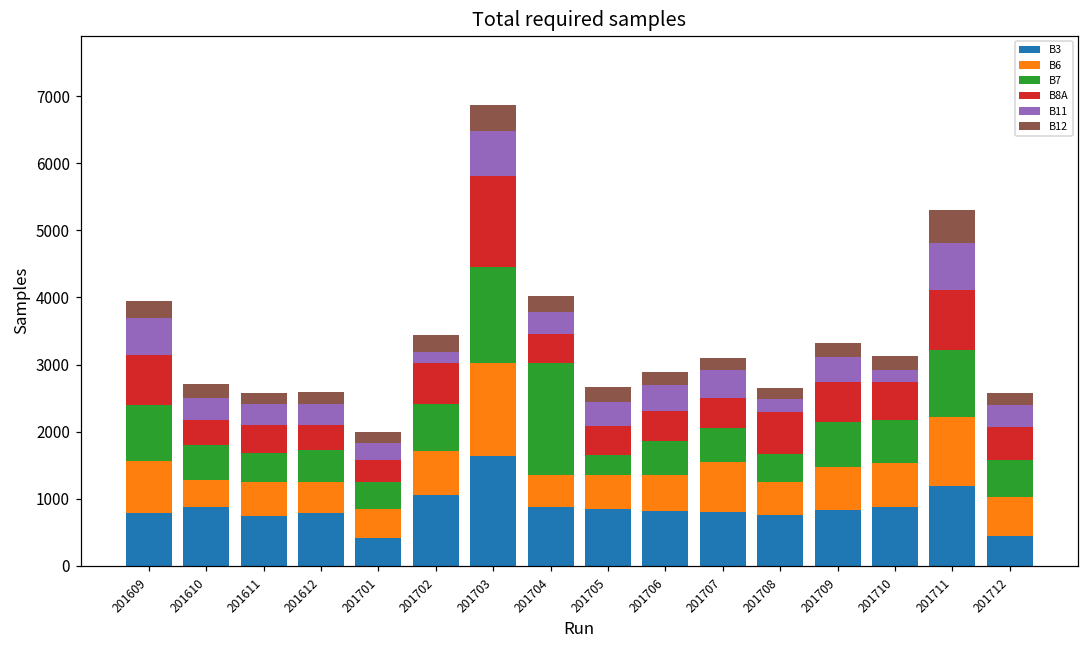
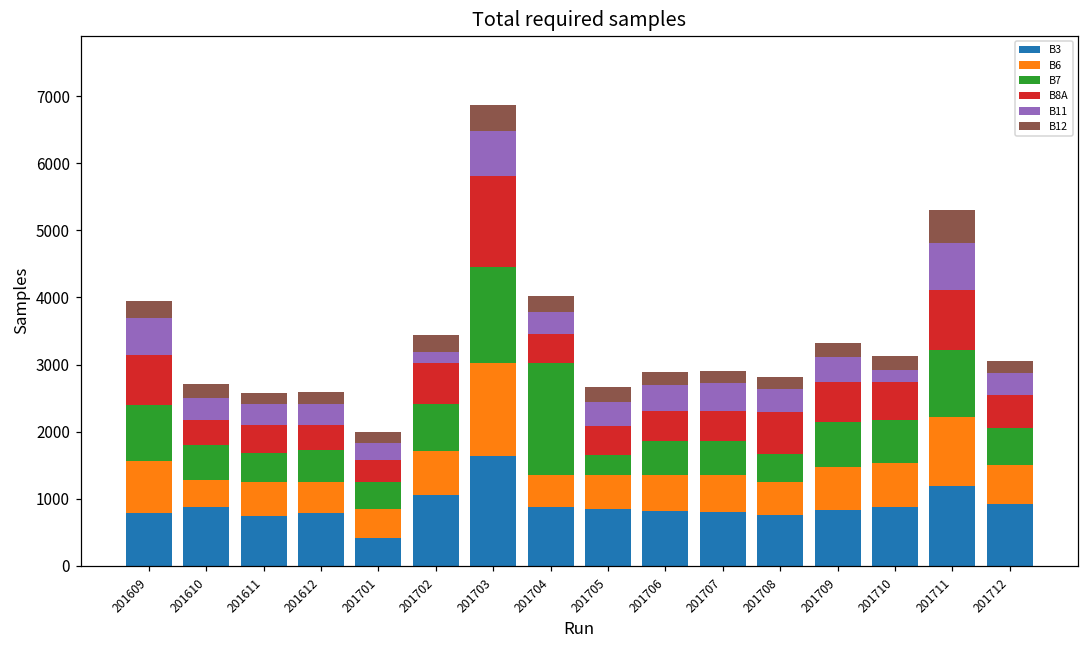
  {
    "B3": {
      "201609": 800,
      "201610": 900,
      "201611": 700,
      "201612": 800,
      "201701": 400,
      "201702": 1100,
      "201703": 1600,
      "201704": 900,
      "201705": 900,
      "201706": 800,
      "201707": 800,
      "201708": 800,
      "201709": 800,
      "201710": 900,
      "201711": 1200,
-     "201712": 400
+     "201712": 900
    },
    "B6": {
      "201609": 800,
      "201610": 400,
      "201611": 500,
      "201612": 500,
      "201701": 400,
      "201702": 700,
      "201703": 1400,
      "201704": 500,
      "201705": 500,
      "201706": 500,
-     "201707": 800,
+     "201707": 600,
      "201708": 500,
      "201709": 600,
      "201710": 700,
      "201711": 1000,
      "201712": 600
    },
    "B7": {
      "201609": 800,
      "201610": 500,
      "201611": 400,
      "201612": 500,
      "201701": 400,
      "201702": 700,
      "201703": 1400,
      "201704": 1700,
      "201705": 300,
      "201706": 500,
      "201707": 500,
      "201708": 400,
      "201709": 700,
      "201710": 600,
      "201711": 1000,
      "201712": 600
    },
    "B8A": {
      "201609": 800,
      "201610": 400,
      "201611": 400,
      "201612": 400,
      "201701": 300,
      "201702": 600,
      "201703": 1400,
      "201704": 400,
      "201705": 400,
      "201706": 400,
      "201707": 500,
      "201708": 600,
      "201709": 600,
      "201710": 600,
      "201711": 900,
      "201712": 500
    },
    "B11": {
      "201609": 600,
      "201610": 300,
      "201611": 300,
      "201612": 300,
      "201701": 300,
      "201702": 200,
      "201703": 700,
      "201704": 300,
      "201705": 400,
      "201706": 400,
      "201707": 400,
-     "201708": 200,
+     "201708": 300,
      "201709": 400,
      "201710": 200,
      "201711": 700,
      "201712": 300
    },
    "B12": {
      "201609": 300,
      "201610": 200,
      "201611": 200,
      "201612": 200,
      "201701": 200,
      "201702": 200,
      "201703": 400,
      "201704": 200,
      "201705": 200,
      "201706": 200,
      "201707": 200,
      "201708": 200,
      "201709": 200,
      "201710": 200,
      "201711": 500,
      "201712": 200
    }
  }
